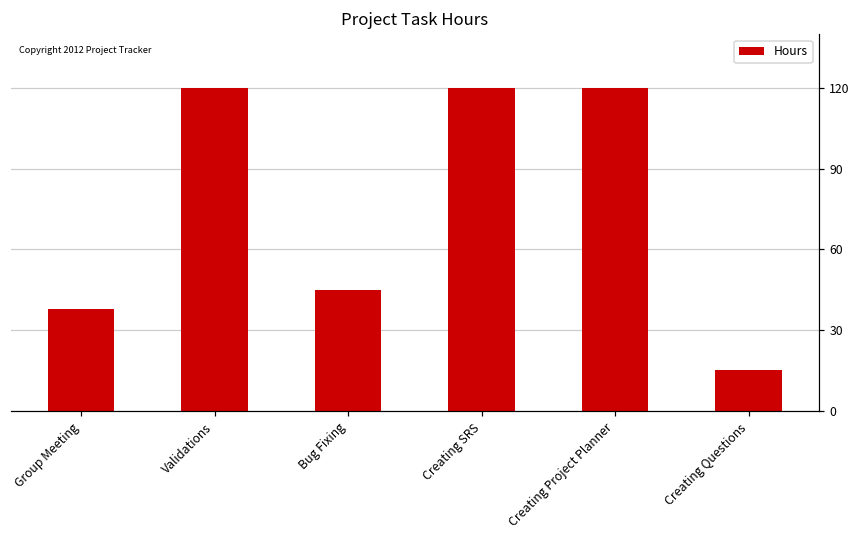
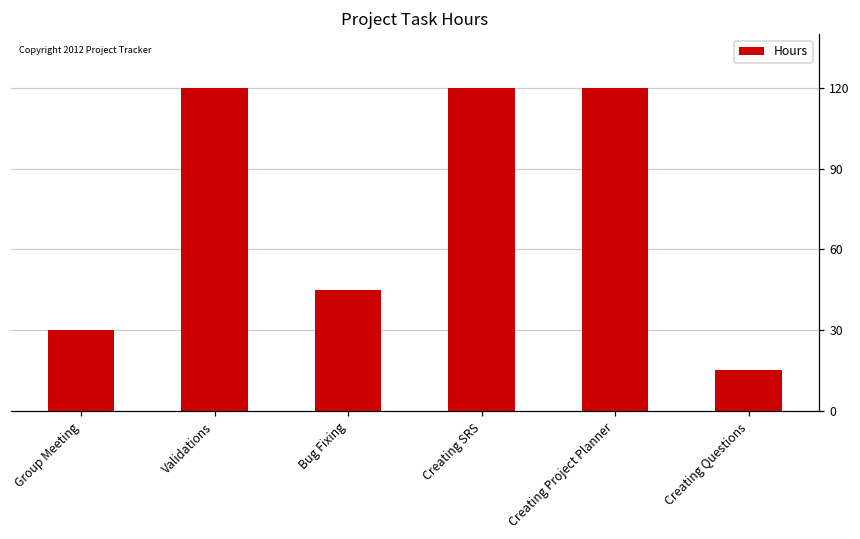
  {
-   "Group Meeting": 38,
+   "Group Meeting": 30,
    "Validations": 120,
    "Bug Fixing": 45,
    "Creating SRS": 120,
    "Creating Project Planner": 120,
    "Creating Questions": 15
  }
